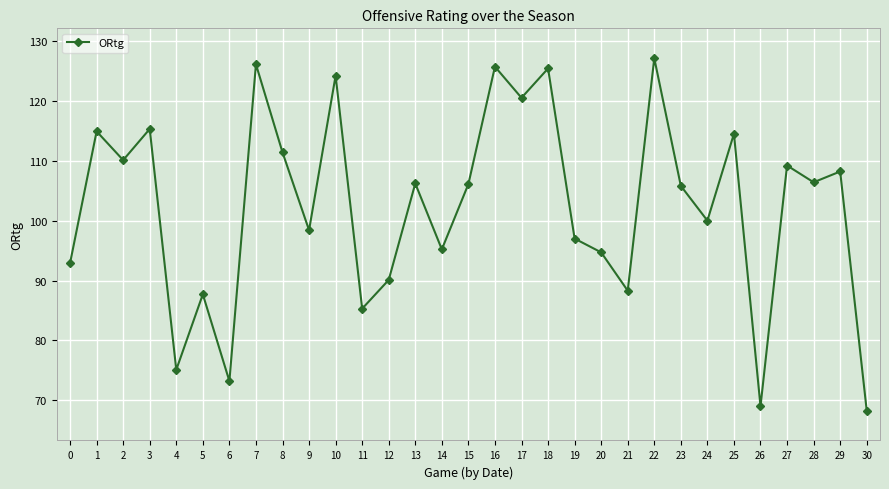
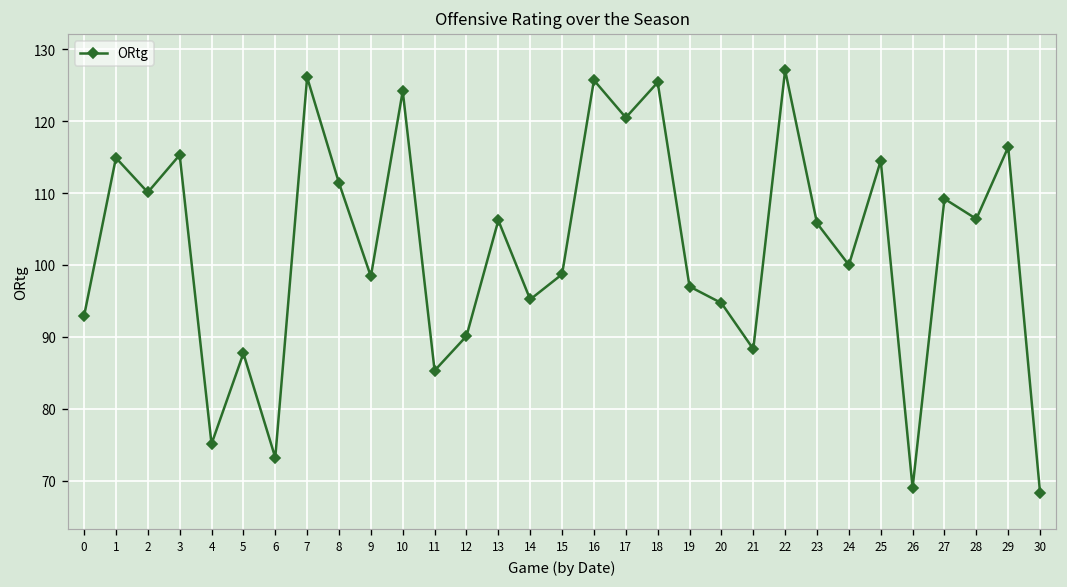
  {
    "0": 93,
    "1": 115,
    "2": 110,
    "3": 115,
    "4": 75,
    "5": 88,
    "6": 73,
    "7": 126,
    "8": 111,
    "9": 98,
    "10": 124,
    "11": 85,
    "12": 90,
    "13": 106,
    "14": 95,
-   "15": 106,
+   "15": 99,
    "16": 126,
    "17": 121,
    "18": 125,
    "19": 97,
    "20": 95,
    "21": 88,
    "22": 127,
    "23": 106,
    "24": 100,
    "25": 115,
    "26": 69,
    "27": 109,
    "28": 106,
-   "29": 108,
+   "29": 116,
    "30": 68
  }
